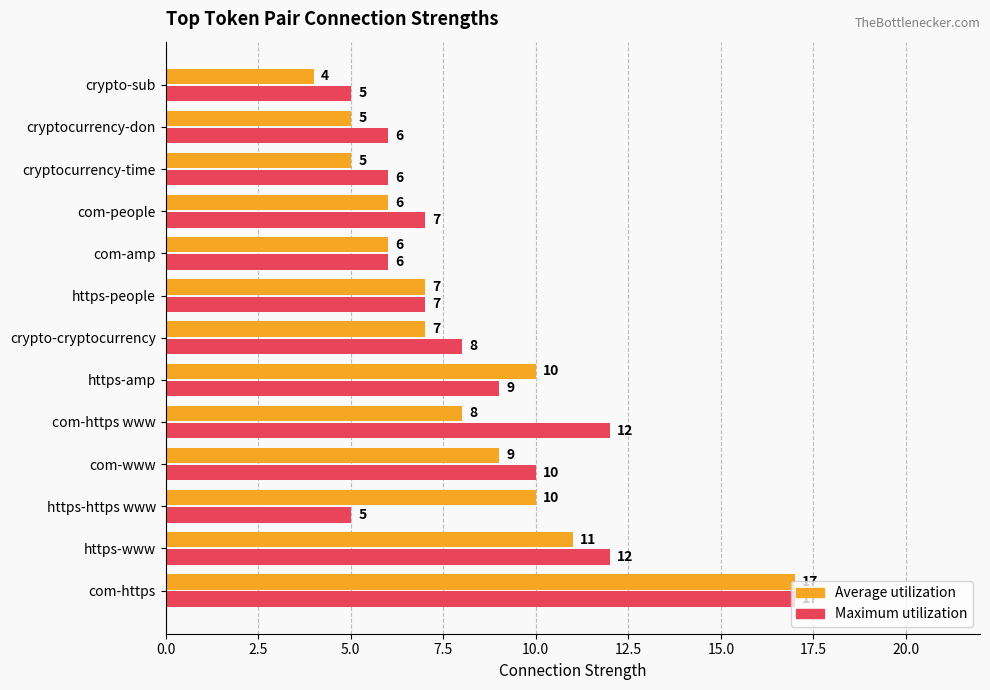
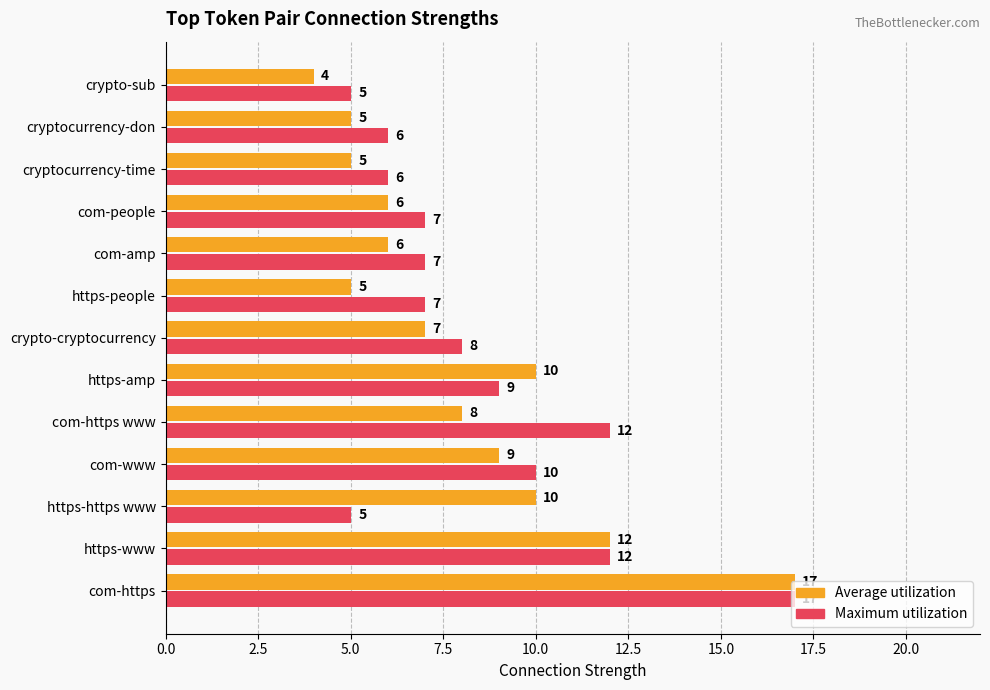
  {
    "Average utilization": {
      "crypto-sub": 4,
      "cryptocurrency-don": 5,
      "cryptocurrency-time": 5,
      "com-people": 6,
      "com-amp": 6,
-     "https-people": 7,
+     "https-people": 5,
      "crypto-cryptocurrency": 7,
      "https-amp": 10,
      "com-https www": 8,
      "com-www": 9,
      "https-https www": 10,
-     "https-www": 11
+     "https-www": 12
    },
    "Maximum utilization": {
      "crypto-sub": 5,
      "cryptocurrency-don": 6,
      "cryptocurrency-time": 6,
      "com-people": 7,
-     "com-amp": 6,
+     "com-amp": 7,
      "https-people": 7,
      "crypto-cryptocurrency": 8,
      "https-amp": 9,
      "com-https www": 12,
      "com-www": 10,
      "https-https www": 5,
      "https-www": 12
    }
  }
